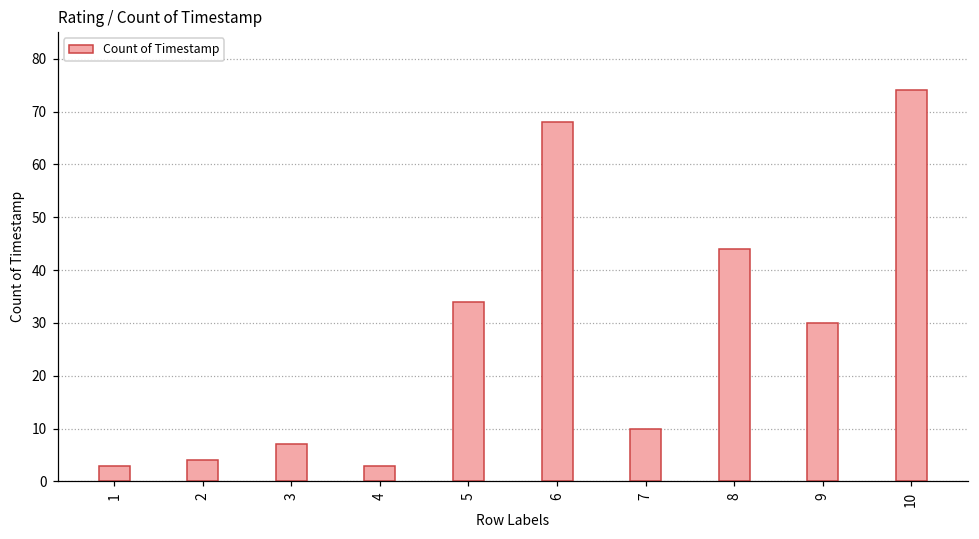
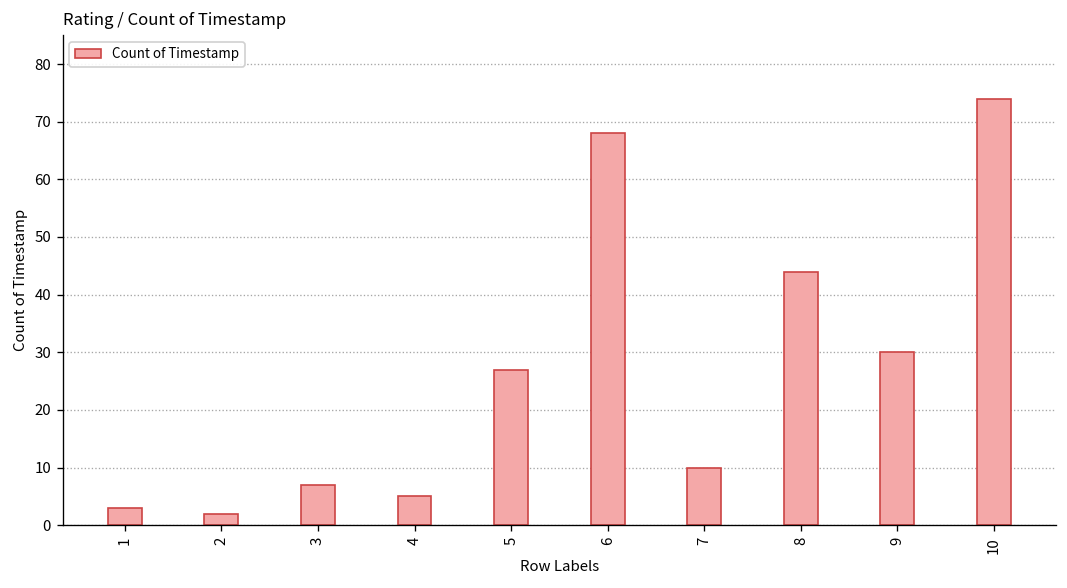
  {
    "1": 3,
-   "2": 4,
+   "2": 2,
    "3": 7,
-   "4": 3,
-   "5": 34,
+   "4": 5,
+   "5": 27,
    "6": 68,
    "7": 10,
    "8": 44,
    "9": 30,
    "10": 74
  }
